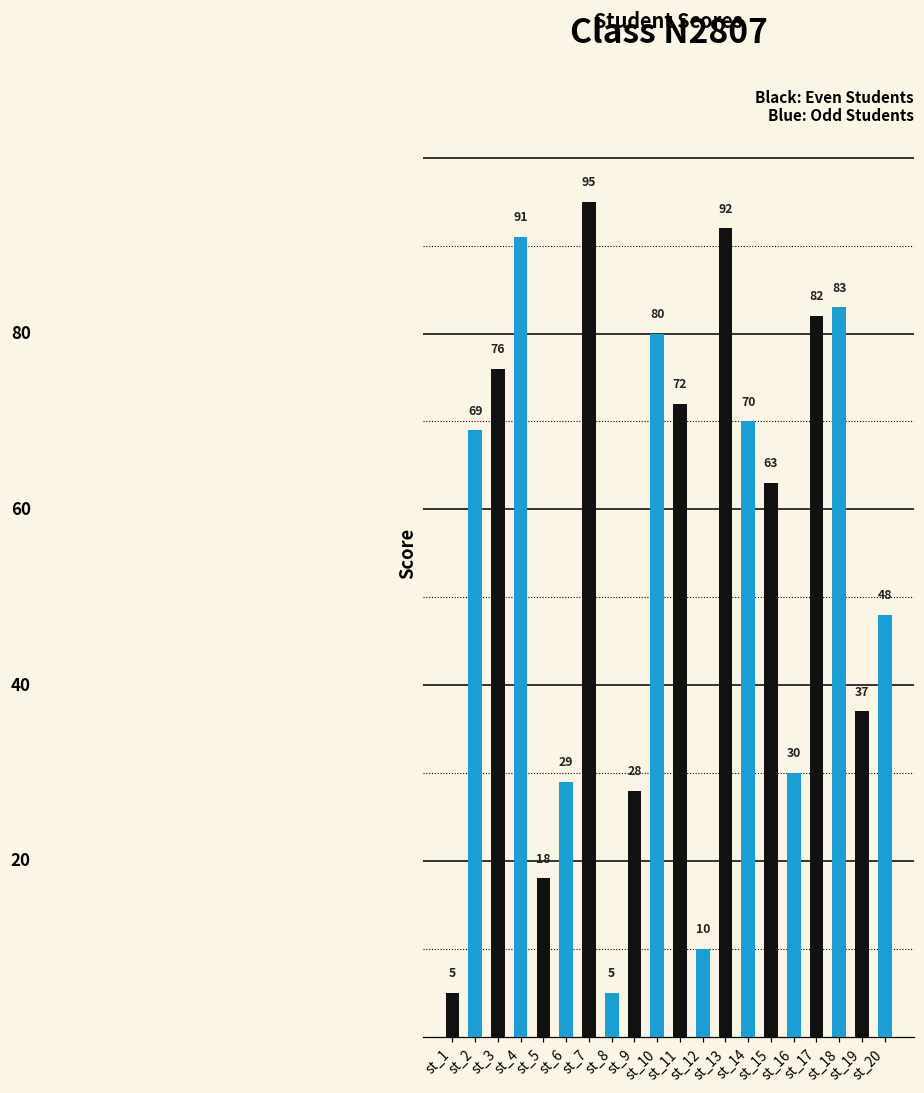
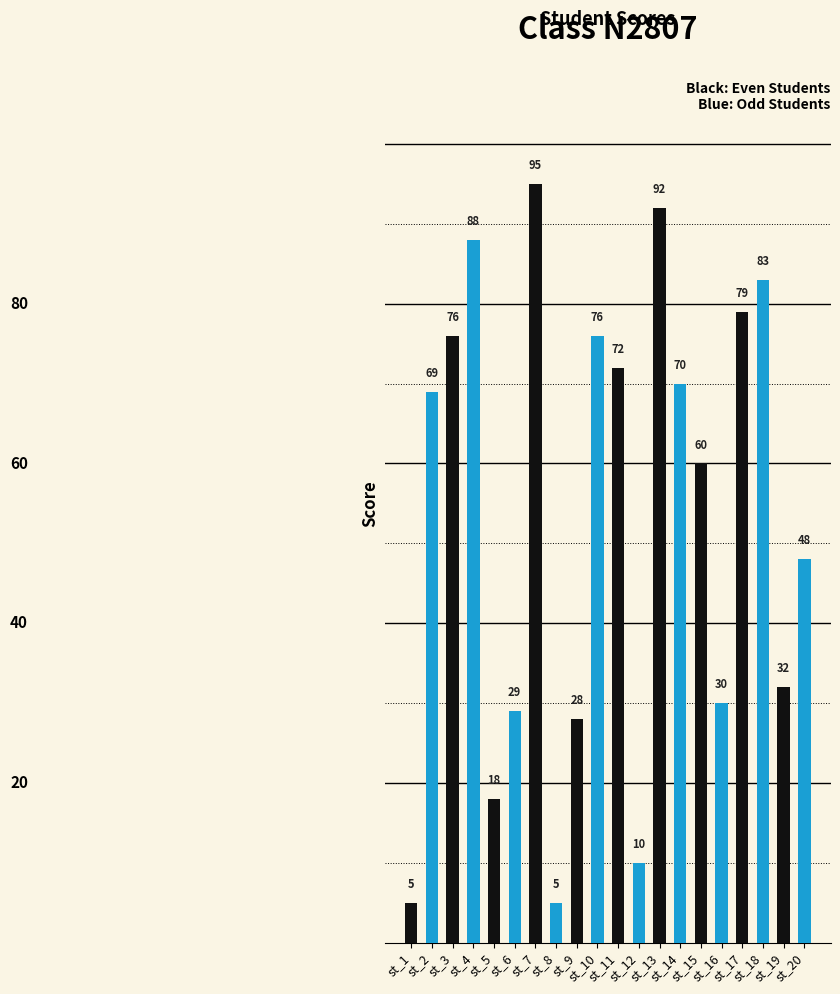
  {
    "st_1": 5,
    "st_2": 69,
    "st_3": 76,
-   "st_4": 91,
+   "st_4": 88,
    "st_5": 18,
    "st_6": 29,
    "st_7": 95,
    "st_8": 5,
    "st_9": 28,
-   "st_10": 80,
+   "st_10": 76,
    "st_11": 72,
    "st_12": 10,
    "st_13": 92,
    "st_14": 70,
-   "st_15": 63,
+   "st_15": 60,
    "st_16": 30,
-   "st_17": 82,
+   "st_17": 79,
    "st_18": 83,
-   "st_19": 37,
+   "st_19": 32,
    "st_20": 48
  }
